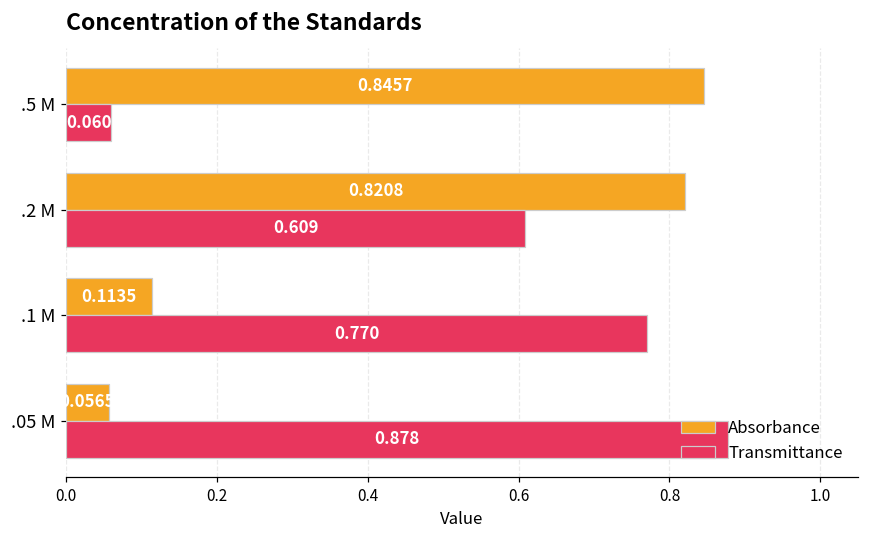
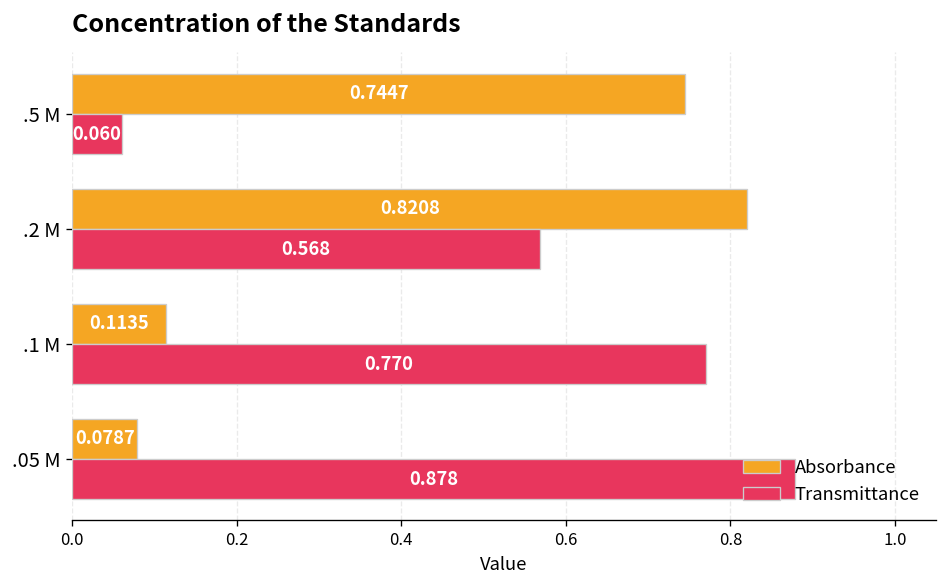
  {
    "Absorbance": {
-     ".5 M": 0.8457,
+     ".5 M": 0.7447,
      ".2 M": 0.8208,
      ".1 M": 0.1135,
-     ".05 M": 0.0565
+     ".05 M": 0.0787
    },
    "Transmittance": {
      ".5 M": 0.060,
-     ".2 M": 0.609,
+     ".2 M": 0.568,
      ".1 M": 0.770,
      ".05 M": 0.878
    }
  }
